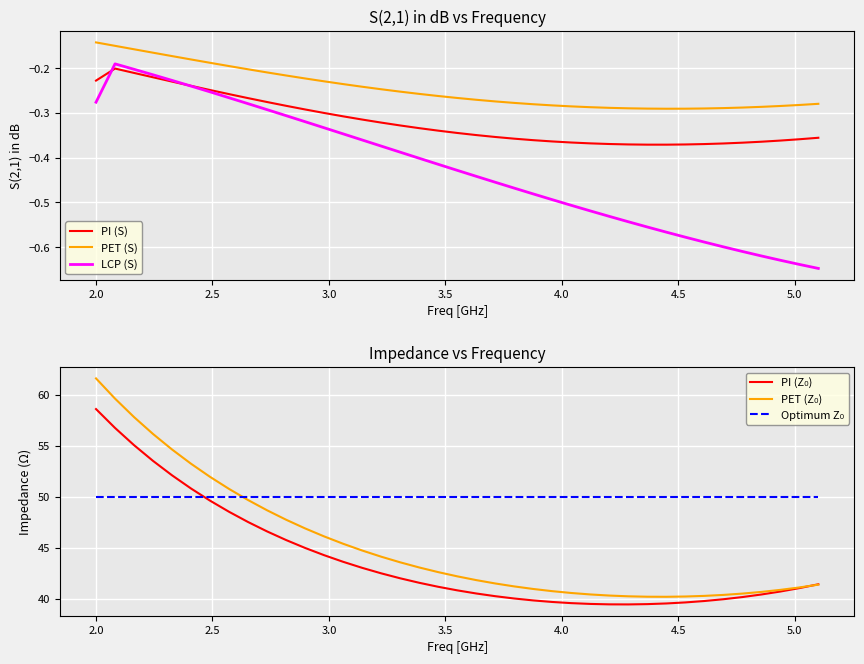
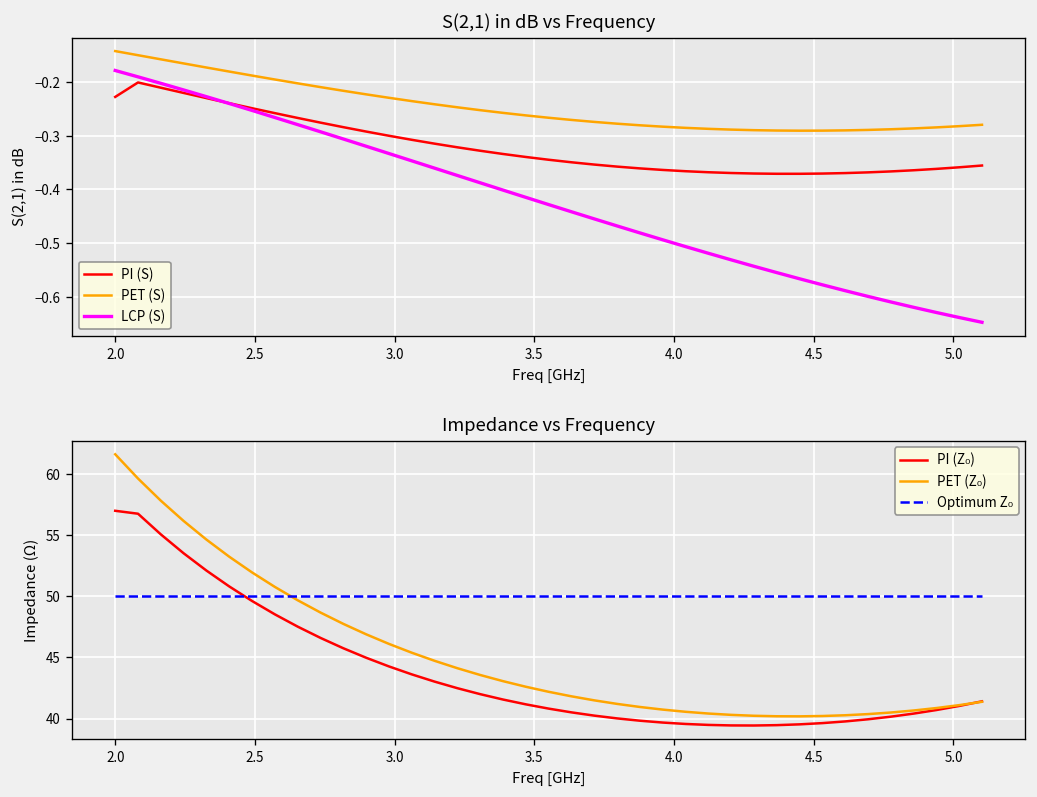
  {
    "S(2,1) in dB vs Frequency": {
      "PI (S)": {
        "2.0": -0.23
      },
      "PET (S)": {
        "2.0": -0.14
      },
      "LCP (S)": {
-       "2.0": -0.28
+       "2.0": -0.18
      }
    },
    "Impedance vs Frequency": {
      "PI (Z₀)": {
-       "2.0": 58.6
+       "2.0": 57.0
      },
      "PET (Z₀)": {
        "2.0": 61.6
      },
      "Optimum Z₀": {
        "2.0": 50.0
      }
    }
  }
